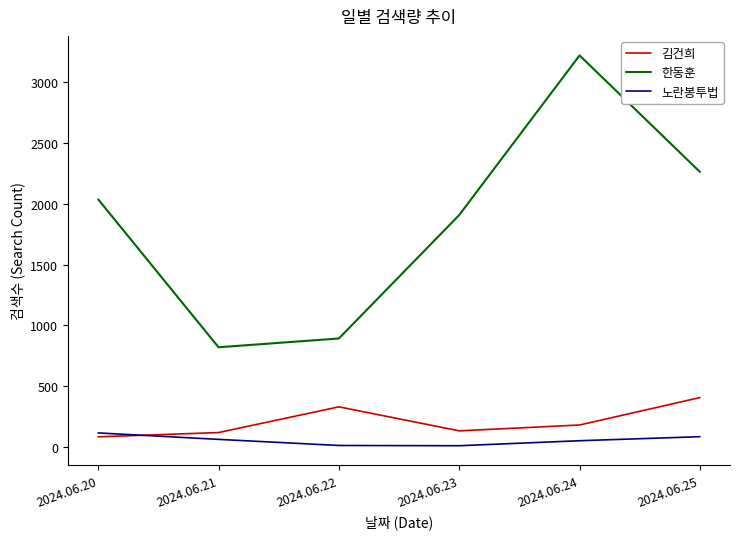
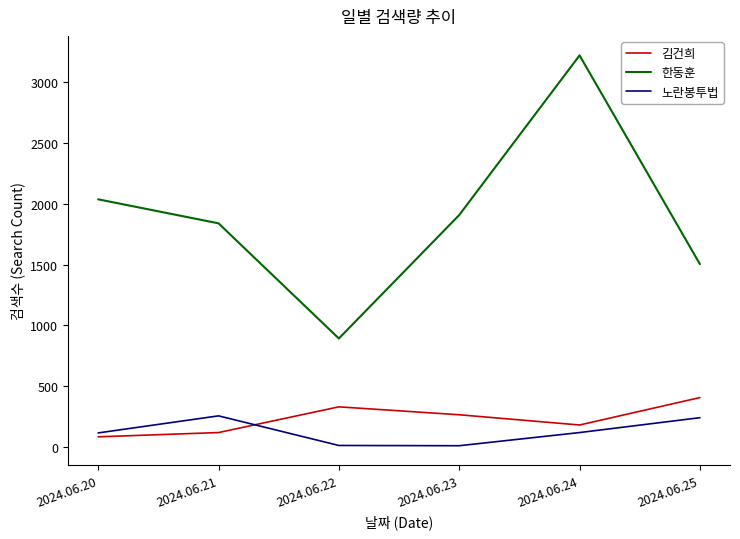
  {
    "김건희": {
      "2024.06.20": 90,
      "2024.06.21": 120,
      "2024.06.22": 330,
-     "2024.06.23": 140,
+     "2024.06.23": 270,
      "2024.06.24": 180,
      "2024.06.25": 410
    },
    "한동훈": {
      "2024.06.20": 2040,
-     "2024.06.21": 820,
+     "2024.06.21": 1840,
      "2024.06.22": 890,
      "2024.06.23": 1910,
      "2024.06.24": 3220,
-     "2024.06.25": 2260
+     "2024.06.25": 1500
    },
    "노란봉투법": {
      "2024.06.20": 120,
-     "2024.06.21": 70,
+     "2024.06.21": 260,
      "2024.06.22": 20,
      "2024.06.23": 10,
-     "2024.06.24": 50,
-     "2024.06.25": 90
+     "2024.06.24": 120,
+     "2024.06.25": 240
    }
  }
